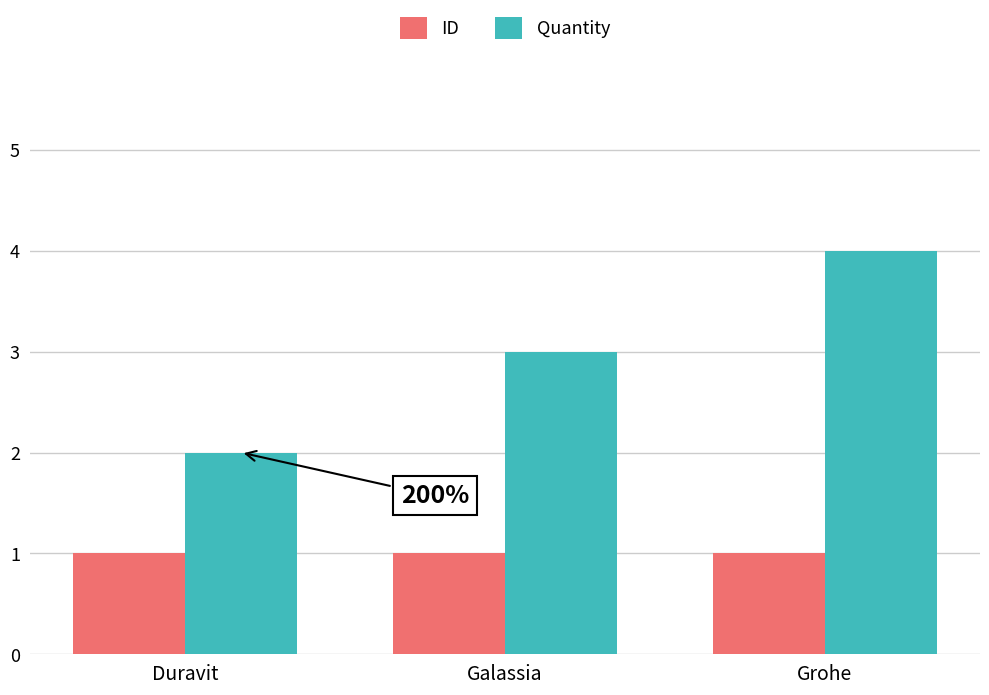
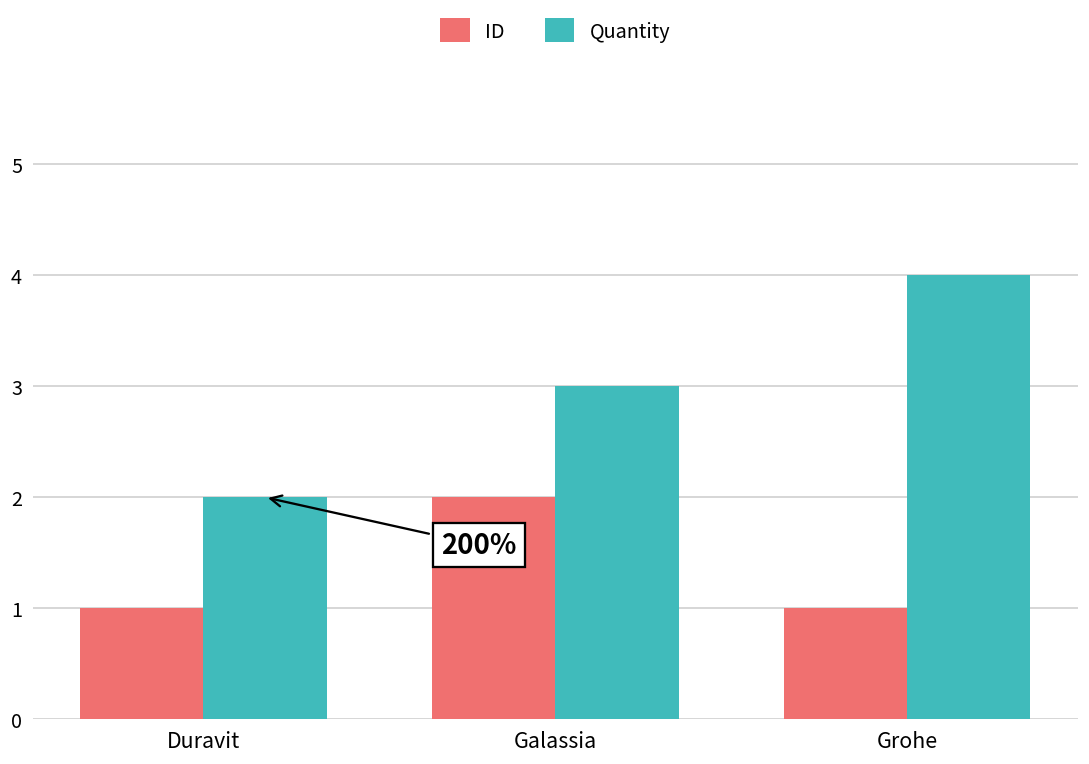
  {
    "ID": {
      "Duravit": 1,
-     "Galassia": 1,
+     "Galassia": 2,
      "Grohe": 1
    },
    "Quantity": {
      "Galassia": 3,
      "Grohe": 4
    }
  }
